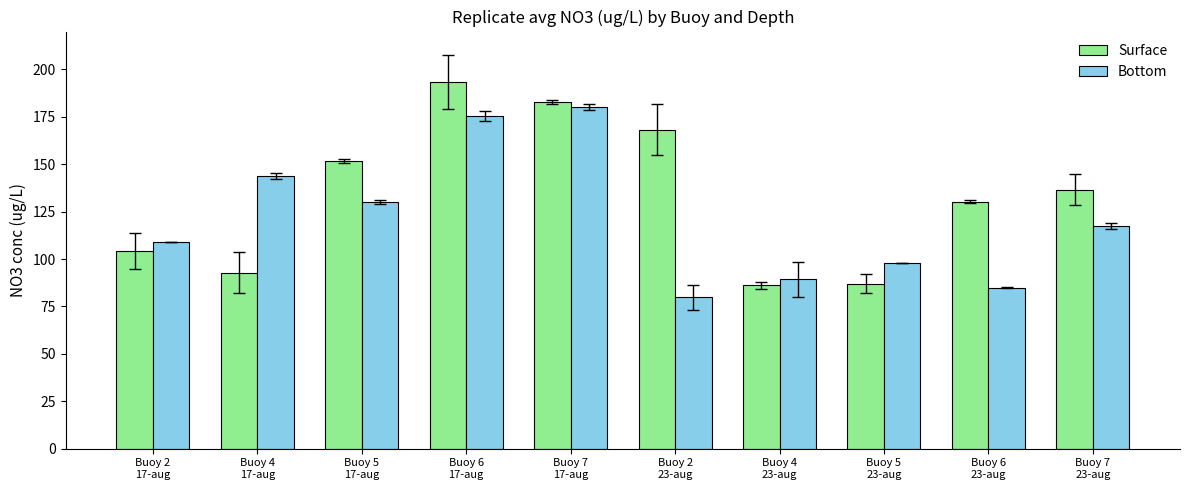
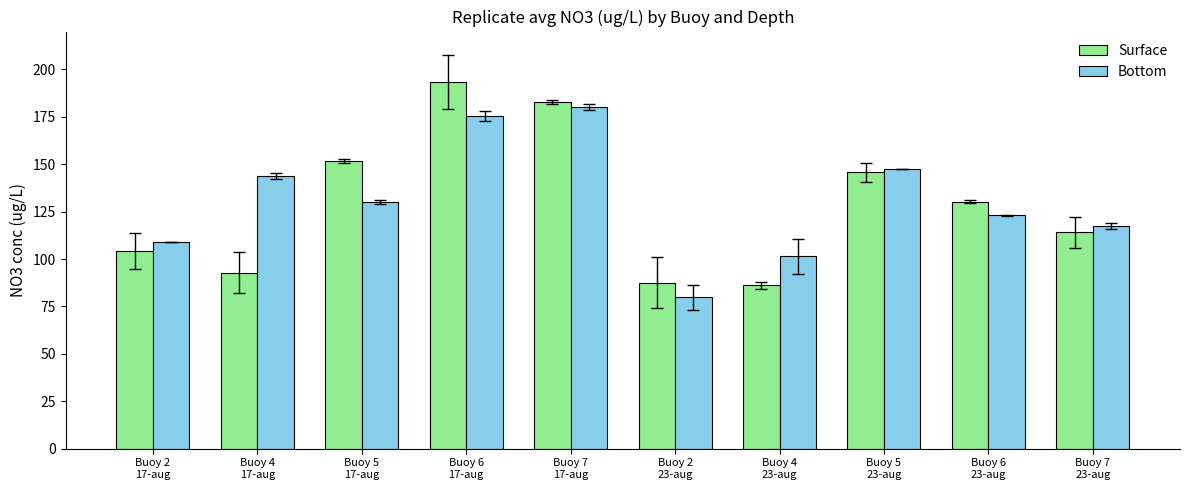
  {
    "Surface": {
      "Buoy 2 17-aug": 104,
      "Buoy 4 17-aug": 93,
      "Buoy 5 17-aug": 152,
      "Buoy 6 17-aug": 194,
      "Buoy 7 17-aug": 183,
-     "Buoy 2 23-aug": 168,
+     "Buoy 2 23-aug": 88,
      "Buoy 4 23-aug": 86,
-     "Buoy 5 23-aug": 87,
+     "Buoy 5 23-aug": 146,
      "Buoy 6 23-aug": 130,
-     "Buoy 7 23-aug": 137
+     "Buoy 7 23-aug": 114
    },
    "Bottom": {
      "Buoy 2 17-aug": 109,
      "Buoy 4 17-aug": 144,
      "Buoy 5 17-aug": 130,
      "Buoy 6 17-aug": 175,
      "Buoy 7 17-aug": 180,
      "Buoy 2 23-aug": 80,
-     "Buoy 4 23-aug": 89,
-     "Buoy 5 23-aug": 98,
-     "Buoy 6 23-aug": 85,
+     "Buoy 4 23-aug": 101,
+     "Buoy 5 23-aug": 147,
+     "Buoy 6 23-aug": 123,
      "Buoy 7 23-aug": 118
    }
  }
